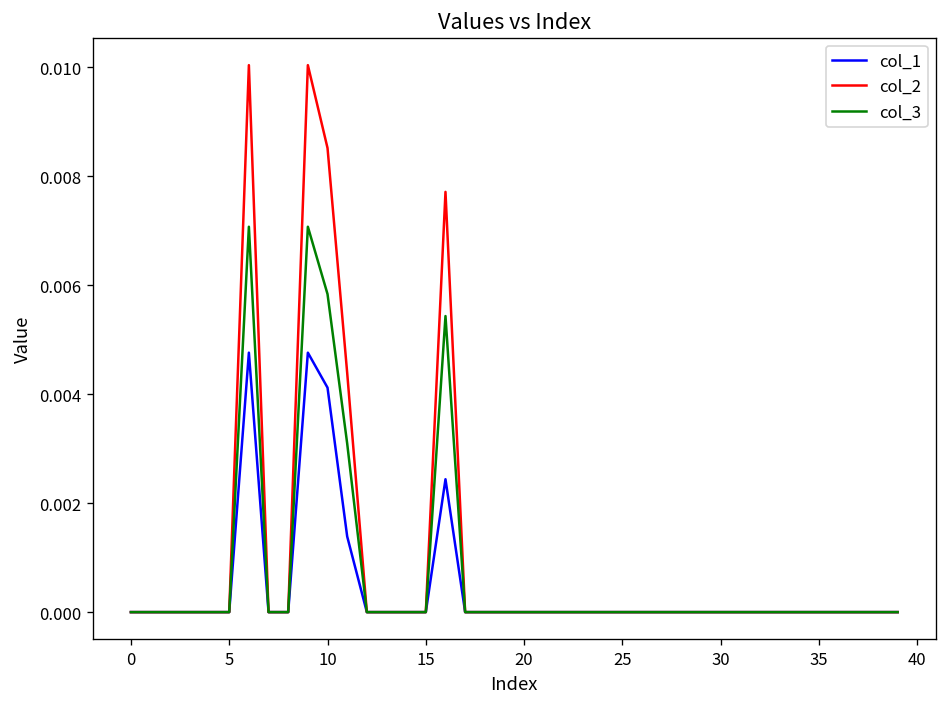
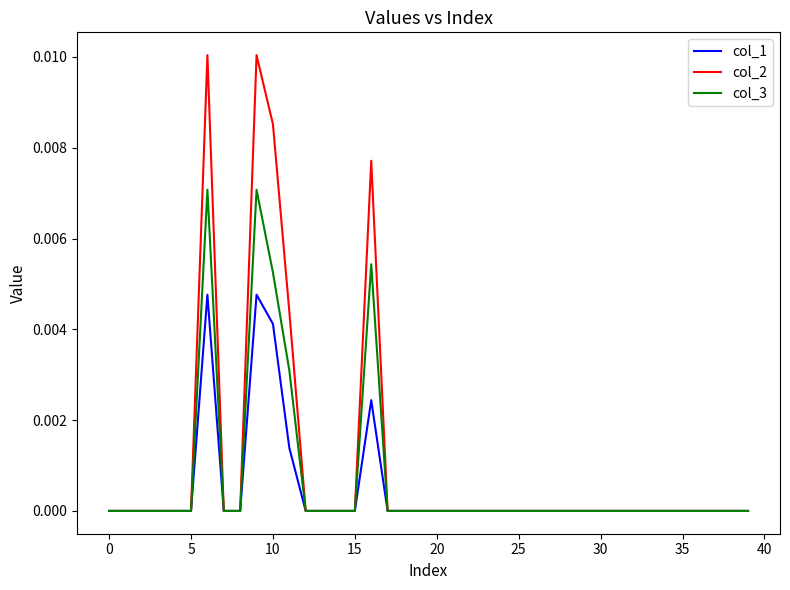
  {
    "col_1": {
      "10": 0.0041
    },
    "col_2": {
      "10": 0.0085
    },
    "col_3": {
-     "10": 0.0058
+     "10": 0.0053
    }
  }
